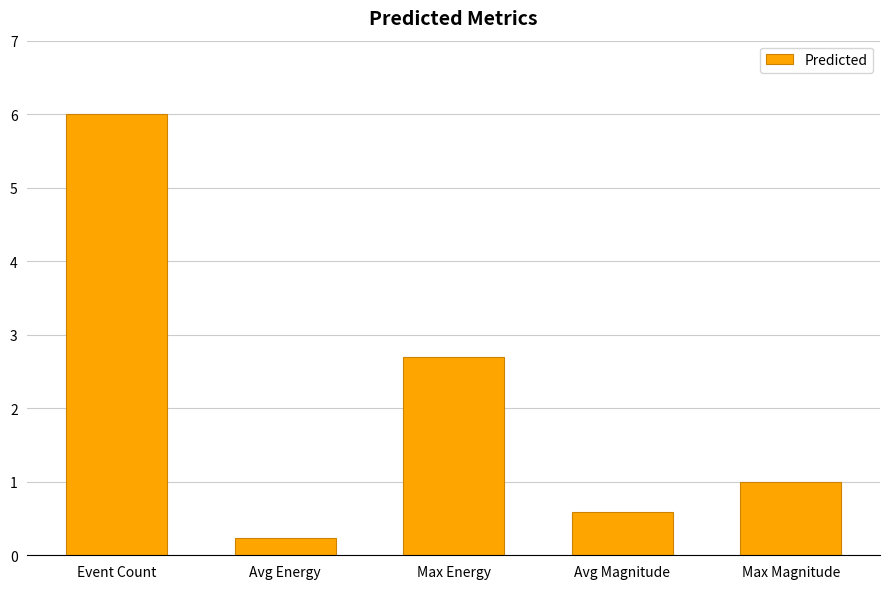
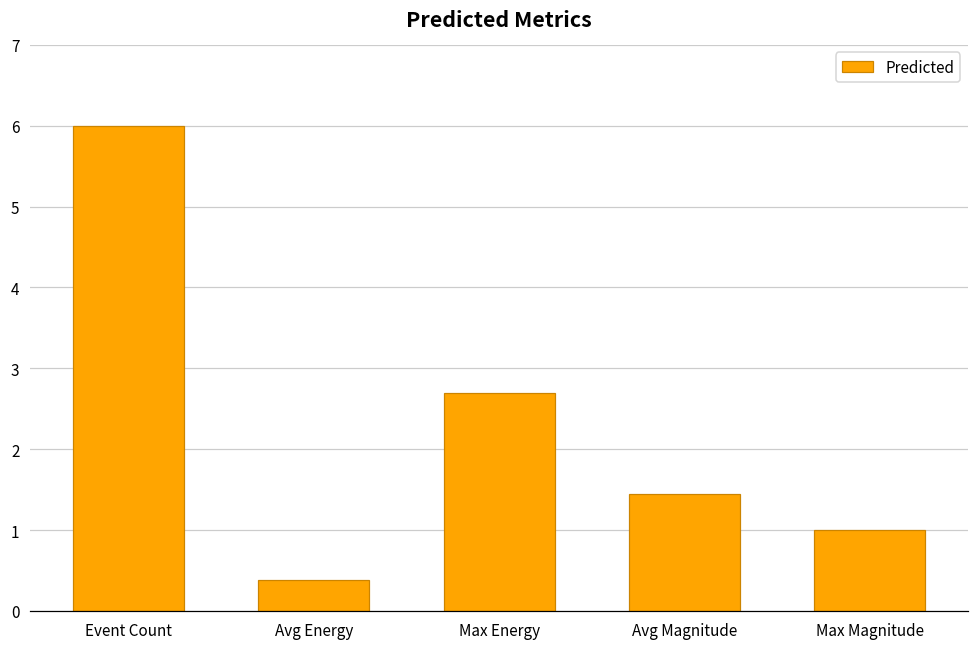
  {
    "Event Count": 6.0,
-   "Avg Energy": 0.2,
+   "Avg Energy": 0.4,
    "Max Energy": 2.7,
-   "Avg Magnitude": 0.6,
+   "Avg Magnitude": 1.5,
    "Max Magnitude": 1.0
  }
